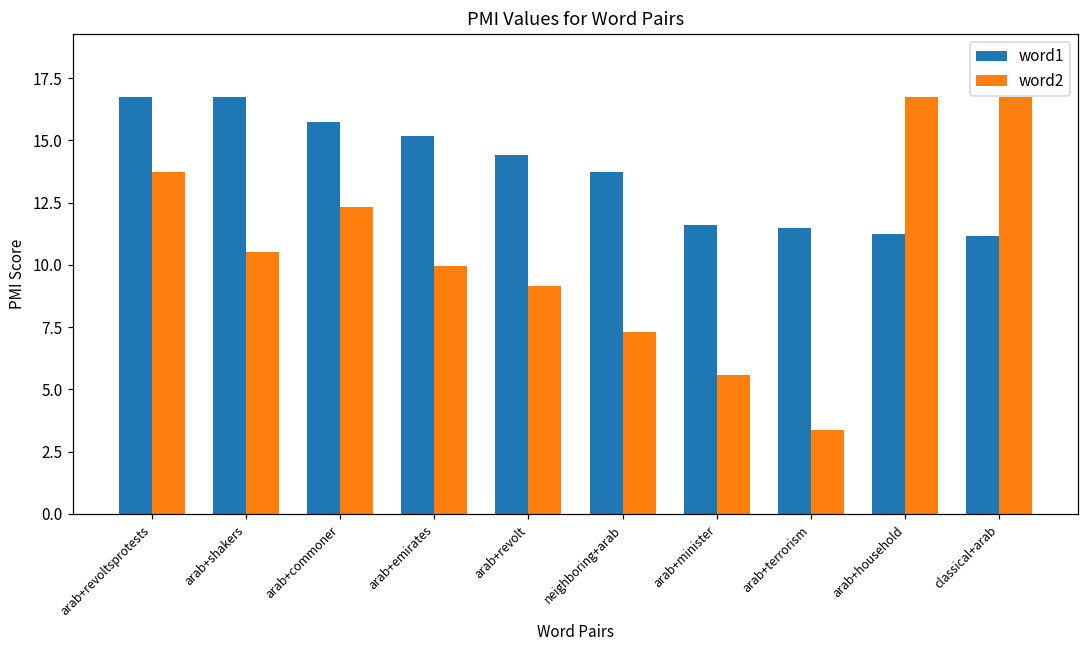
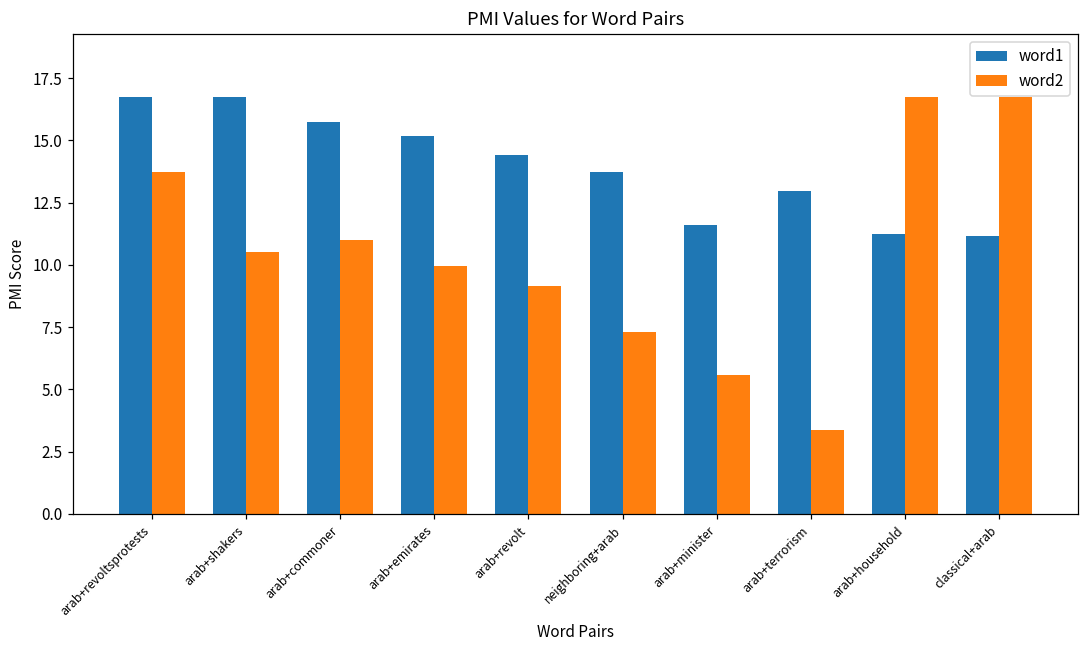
  {
    "word1": {
      "arab+revoltsprotests": 16.7,
      "arab+shakers": 16.7,
      "arab+commoner": 15.7,
      "arab+emirates": 15.2,
      "arab+revolt": 14.4,
      "neighboring+arab": 13.7,
      "arab+minister": 11.6,
-     "arab+terrorism": 11.5,
+     "arab+terrorism": 13.0,
      "arab+household": 11.2,
      "classical+arab": 11.2
    },
    "word2": {
      "arab+revoltsprotests": 13.7,
      "arab+shakers": 10.5,
-     "arab+commoner": 12.3,
+     "arab+commoner": 11.0,
      "arab+emirates": 10.0,
      "arab+revolt": 9.1,
      "neighboring+arab": 7.3,
      "arab+minister": 5.6,
      "arab+terrorism": 3.4,
      "arab+household": 16.7,
      "classical+arab": 16.7
    }
  }
